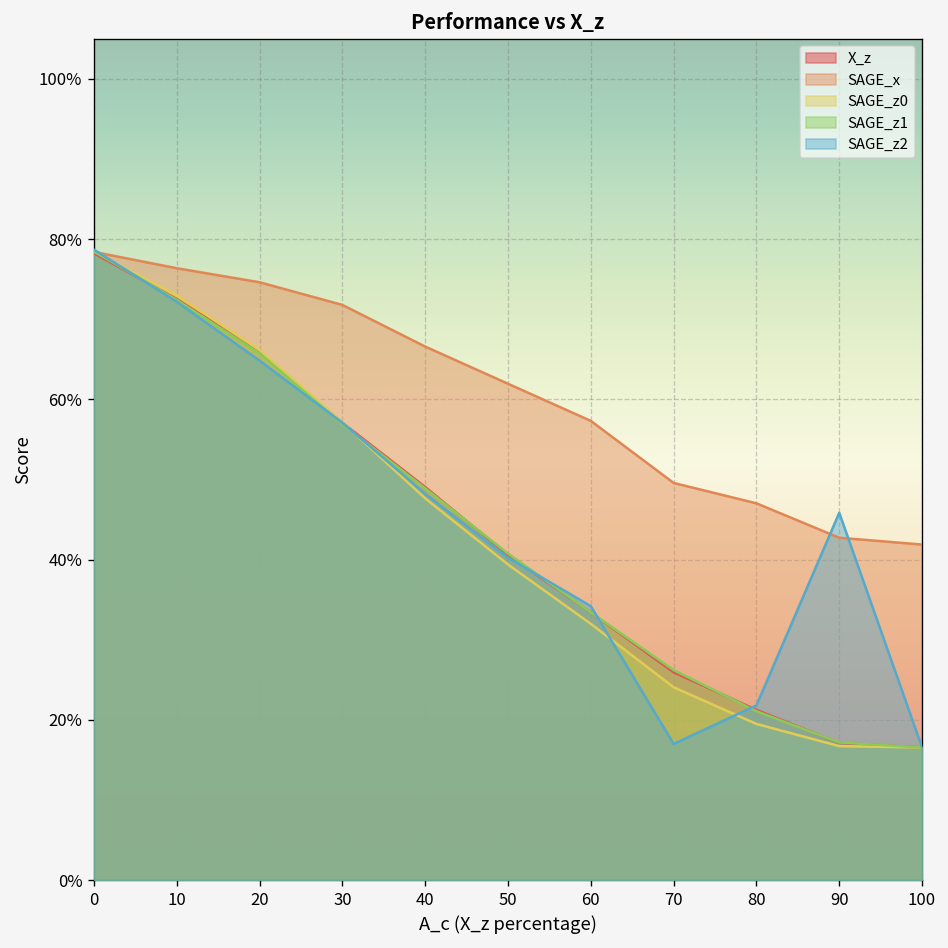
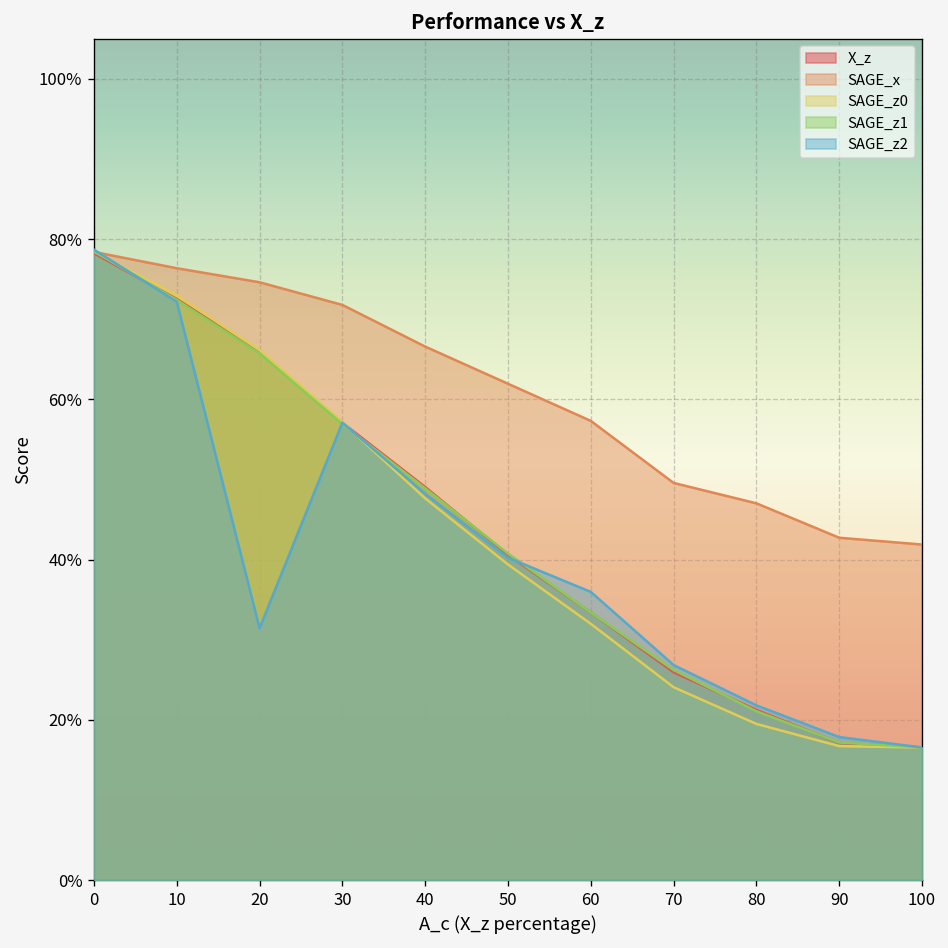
  {
    "SAGE_z2": {
-     "20": "65%",
+     "20": "31%",
      "40": "48%",
-     "60": "34%",
-     "70": "17%",
+     "60": "36%",
+     "70": "27%",
      "80": "22%",
-     "90": "46%"
+     "90": "18%"
    }
  }
